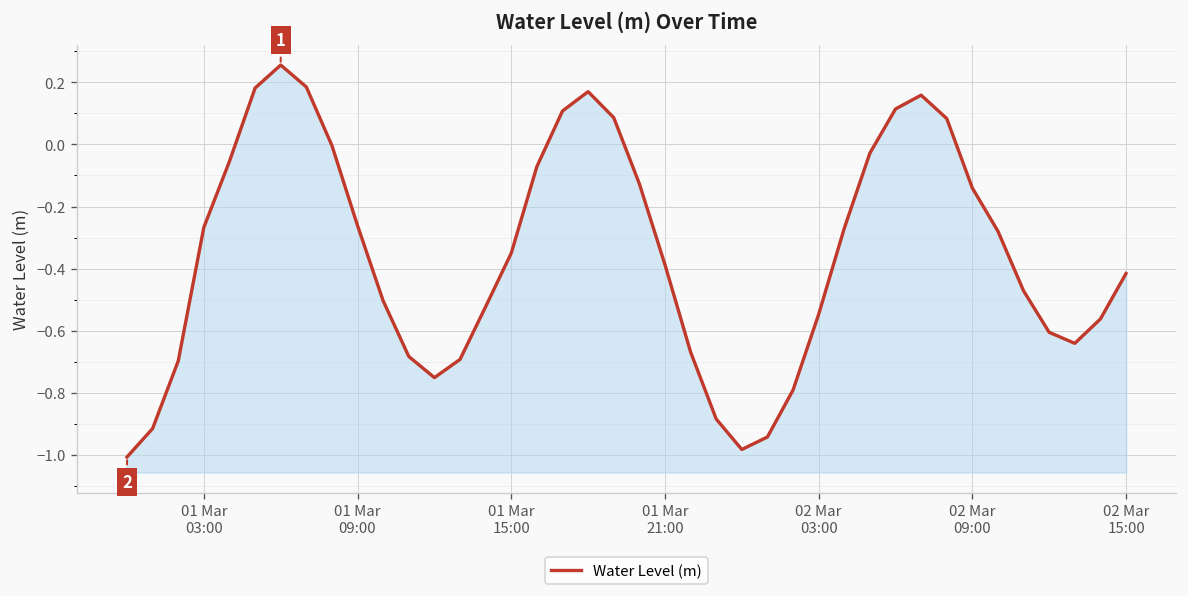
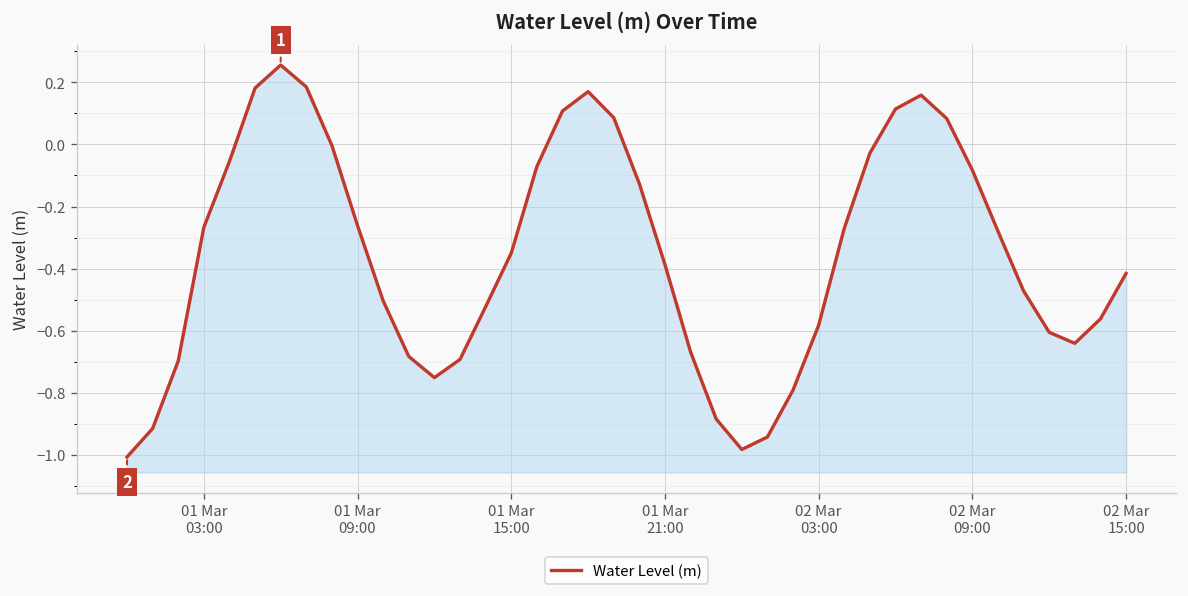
  {
    "01 Mar 03:00": -0.27,
    "01 Mar 09:00": -0.26,
    "01 Mar 15:00": -0.35,
    "01 Mar 21:00": -0.39,
-   "02 Mar 03:00": -0.55,
-   "02 Mar 09:00": -0.14,
+   "02 Mar 03:00": -0.58,
+   "02 Mar 09:00": -0.08,
    "02 Mar 15:00": -0.42
  }
